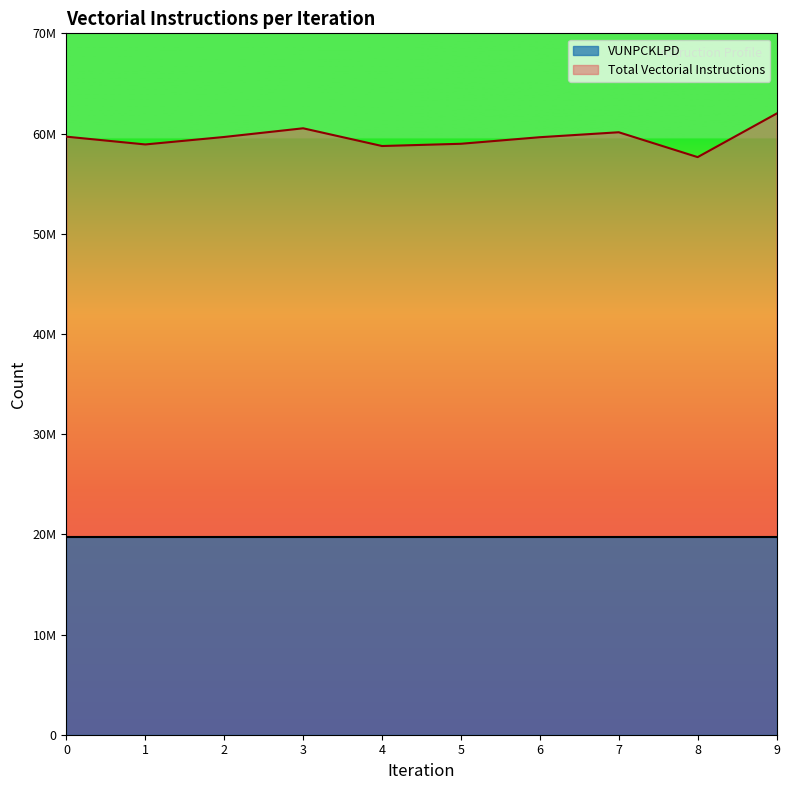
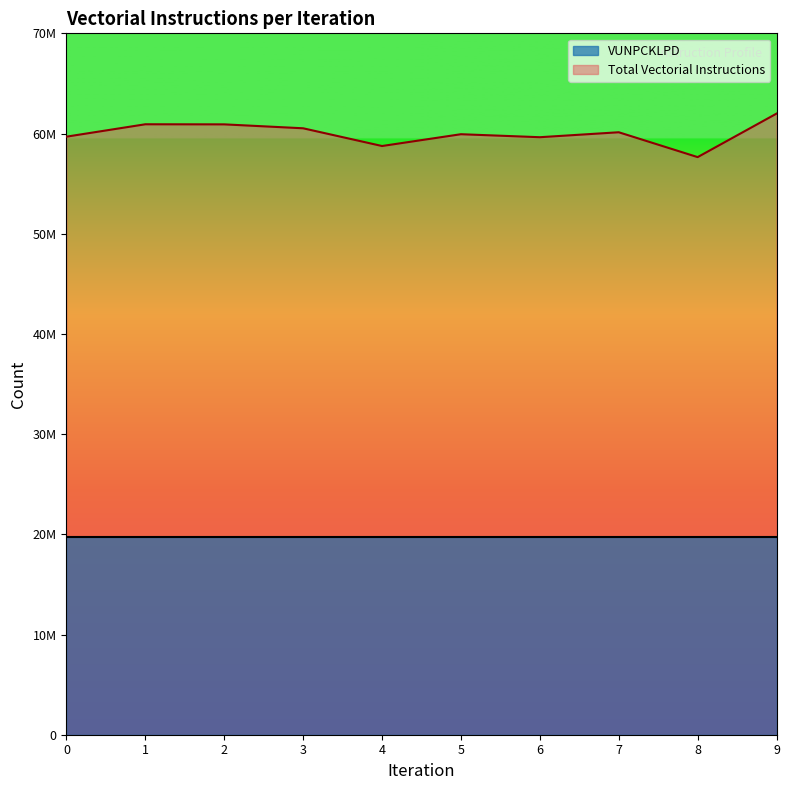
  {
    "VUNPCKLPD": {
      "0": 19800000,
      "1": 19800000,
      "2": 19800000,
      "3": 19800000,
      "4": 19800000,
      "5": 19800000,
      "6": 19800000,
      "7": 19800000,
      "8": 19800000,
      "9": 19800000
    },
    "Total Vectorial Instructions": {
      "0": 59700000,
-     "1": 58900000,
-     "2": 59700000,
+     "1": 60900000,
+     "2": 60900000,
      "3": 60500000,
      "4": 58800000,
-     "5": 59000000,
+     "5": 59900000,
      "6": 59600000,
      "7": 60100000,
      "8": 57600000,
      "9": 62000000
    }
  }
